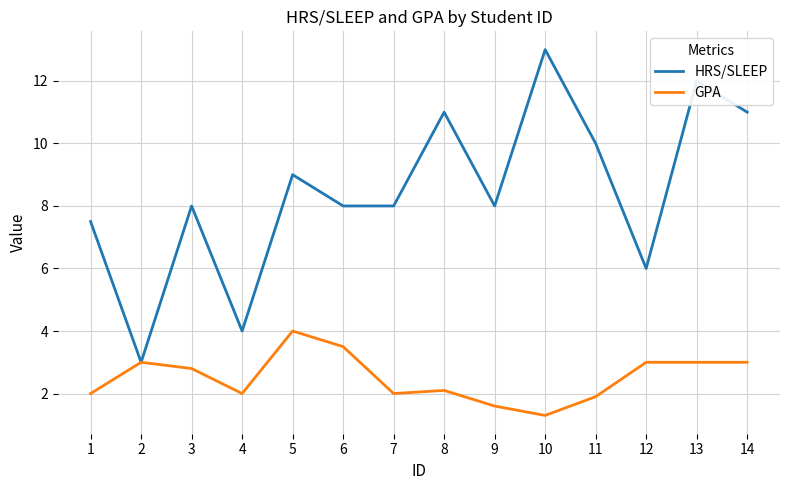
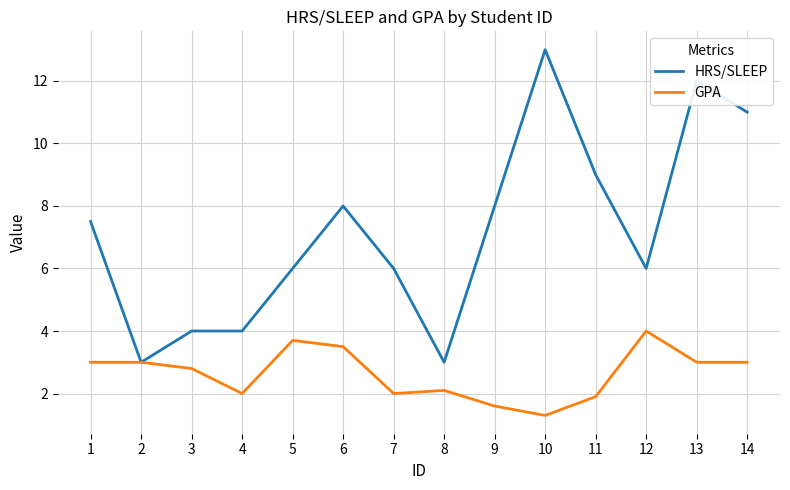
  {
    "HRS/SLEEP": {
      "1": 7.5,
-     "3": 8,
+     "3": 4,
      "4": 4,
-     "5": 9,
+     "5": 6,
      "6": 8,
-     "7": 8,
-     "8": 11,
+     "7": 6,
+     "8": 3,
      "9": 8,
      "10": 13,
-     "11": 10,
+     "11": 9,
      "12": 6,
      "14": 11
    },
    "GPA": {
-     "1": 2,
+     "1": 3,
      "3": 2.8,
      "4": 2.0,
-     "5": 4.0,
+     "5": 3.7,
      "6": 3.5,
      "7": 2.0,
      "8": 2.1,
      "9": 1.6,
      "10": 1.3,
      "11": 1.9,
-     "12": 3,
+     "12": 4,
      "13": 3.0,
      "14": 3.0
    }
  }
